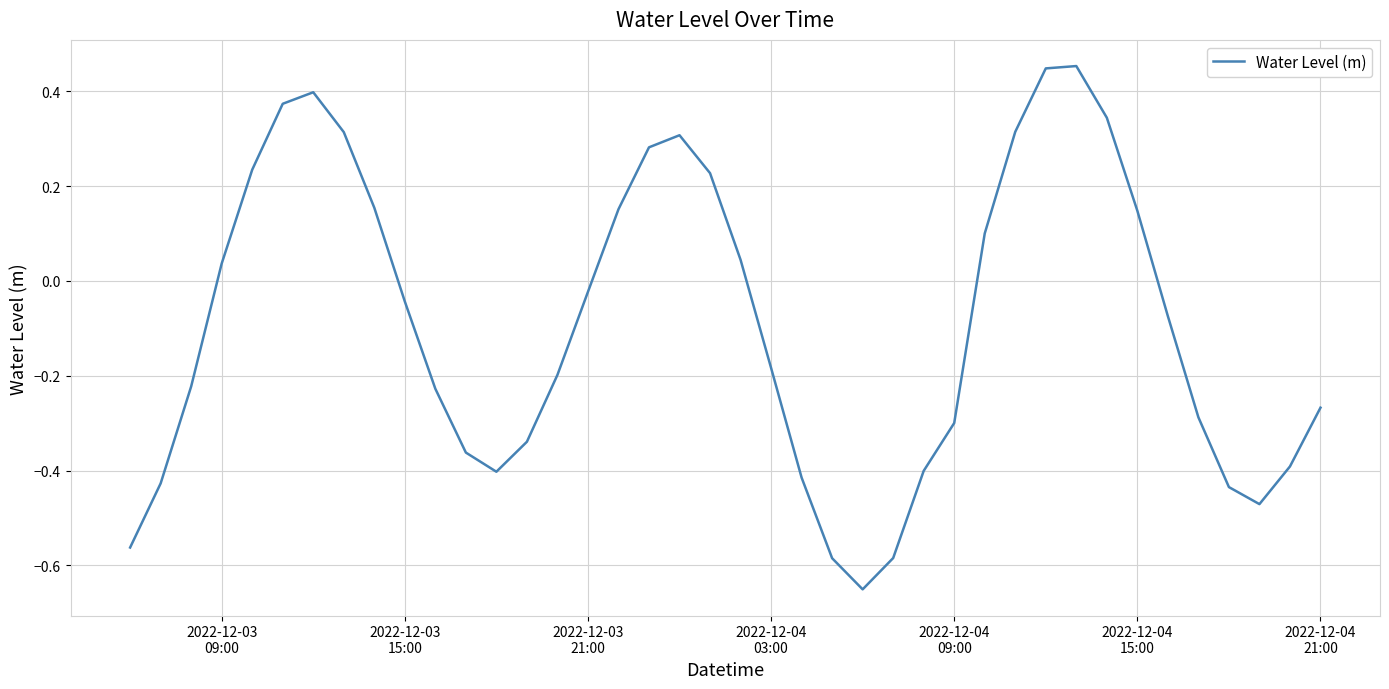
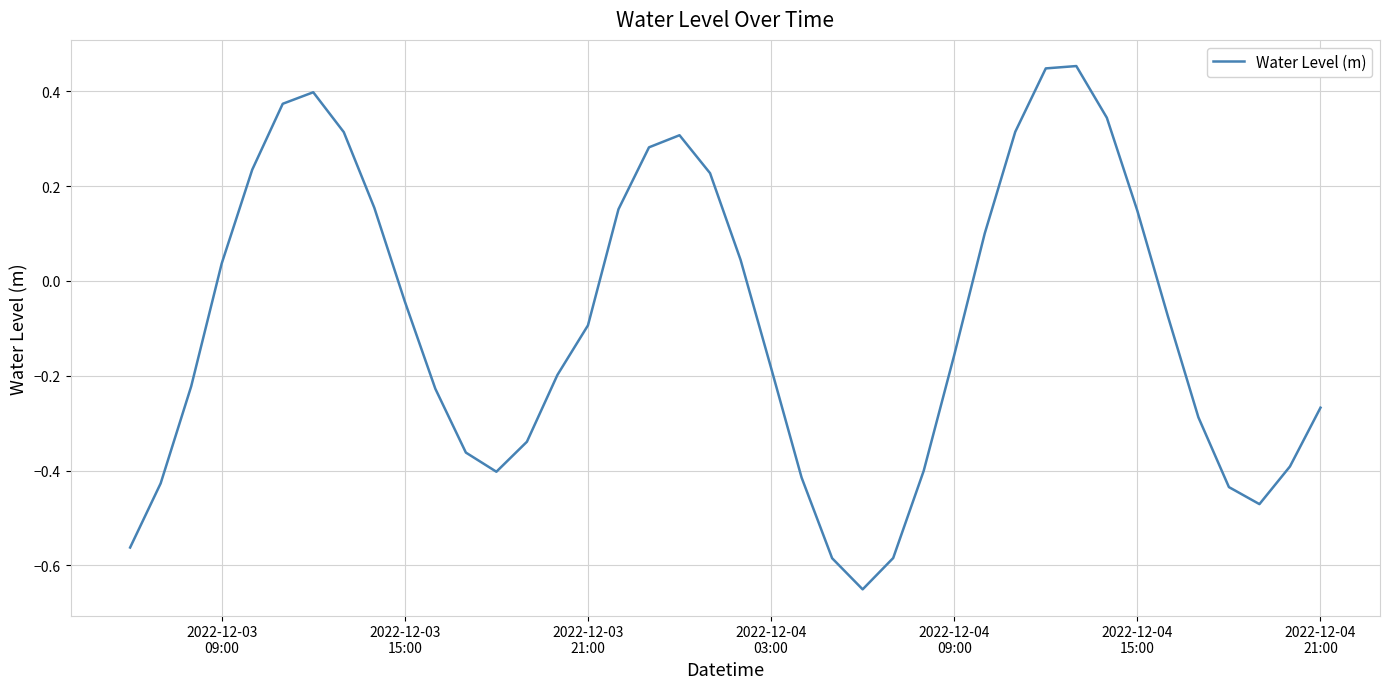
  {
    "2022-12-03 09:00": 0.04,
    "2022-12-03 15:00": -0.04,
-   "2022-12-03 21:00": -0.02,
+   "2022-12-03 21:00": -0.09,
    "2022-12-04 03:00": -0.18,
-   "2022-12-04 09:00": -0.30,
+   "2022-12-04 09:00": -0.16,
    "2022-12-04 15:00": 0.15,
    "2022-12-04 21:00": -0.27
  }
